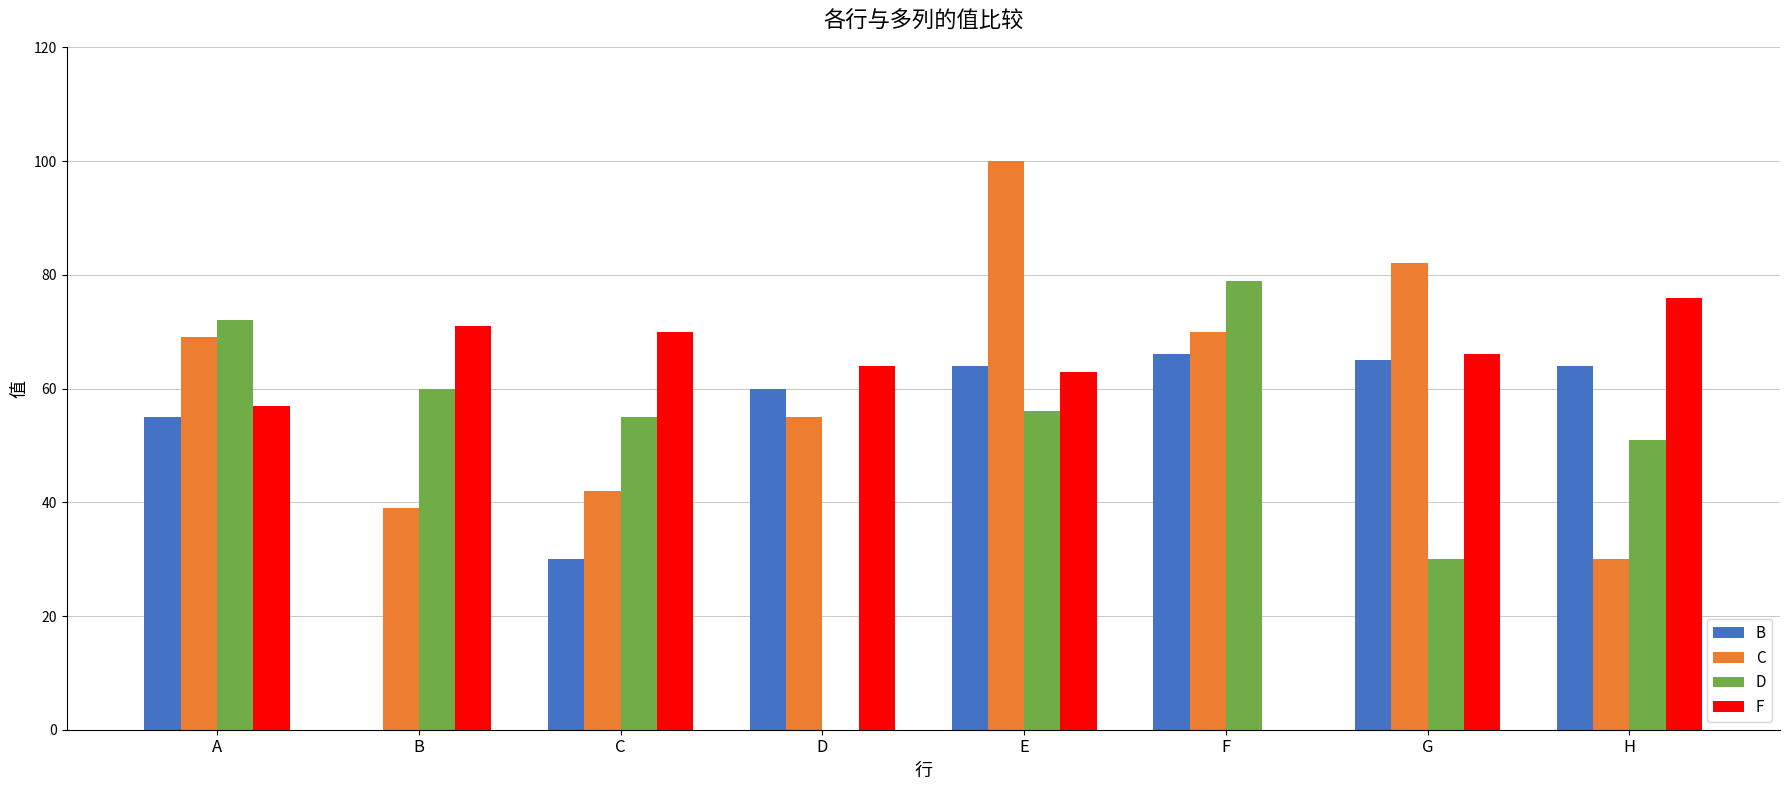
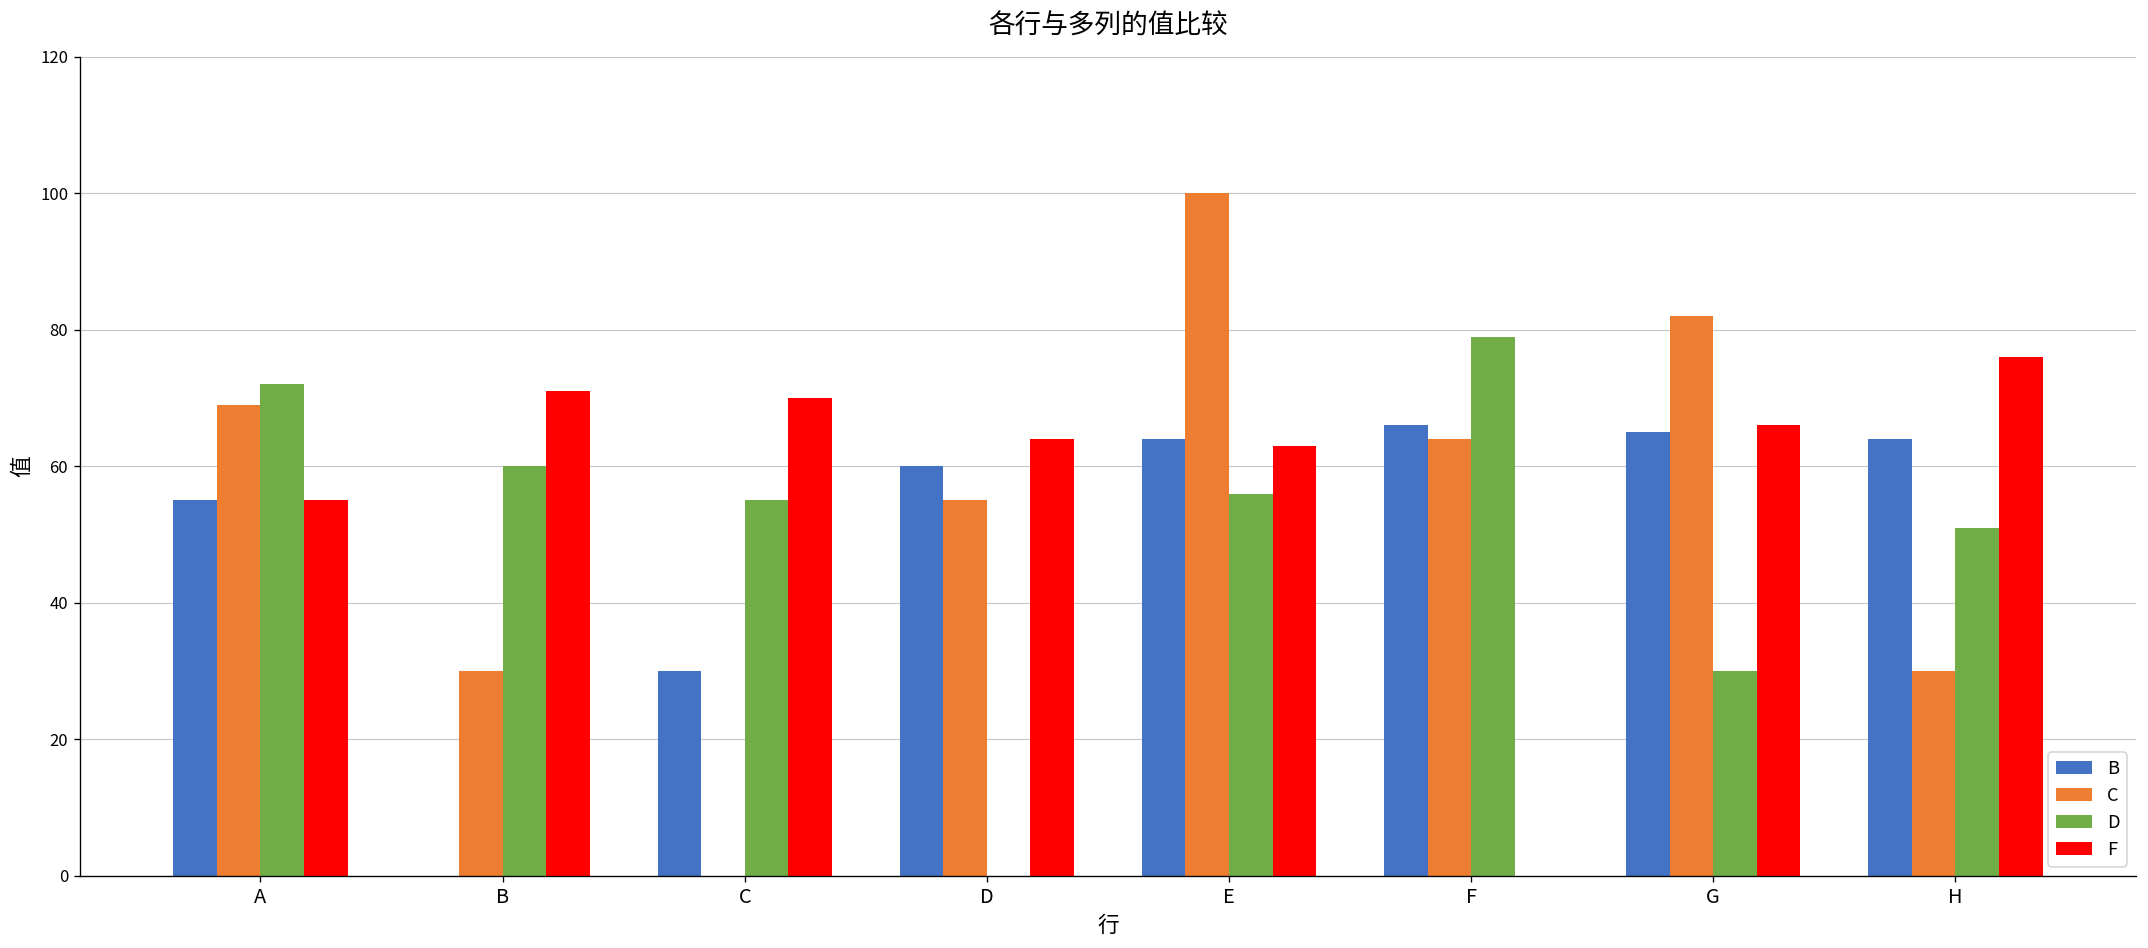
  {
    "B": {
      "A": 55,
      "B": 0,
      "C": 30,
      "D": 60,
      "E": 64,
      "F": 66,
      "G": 65,
      "H": 64
    },
    "C": {
      "A": 69,
-     "B": 39,
-     "C": 42,
+     "B": 30,
+     "C": 0,
      "D": 55,
      "E": 100,
-     "F": 70,
+     "F": 64,
      "G": 82,
      "H": 30
    },
    "D": {
      "A": 72,
      "B": 60,
      "C": 55,
      "D": 0,
      "E": 56,
      "F": 79,
      "G": 30,
      "H": 51
    },
    "F": {
-     "A": 57,
+     "A": 55,
      "B": 71,
      "C": 70,
      "D": 64,
      "E": 63,
      "F": 0,
      "G": 66,
      "H": 76
    }
  }
